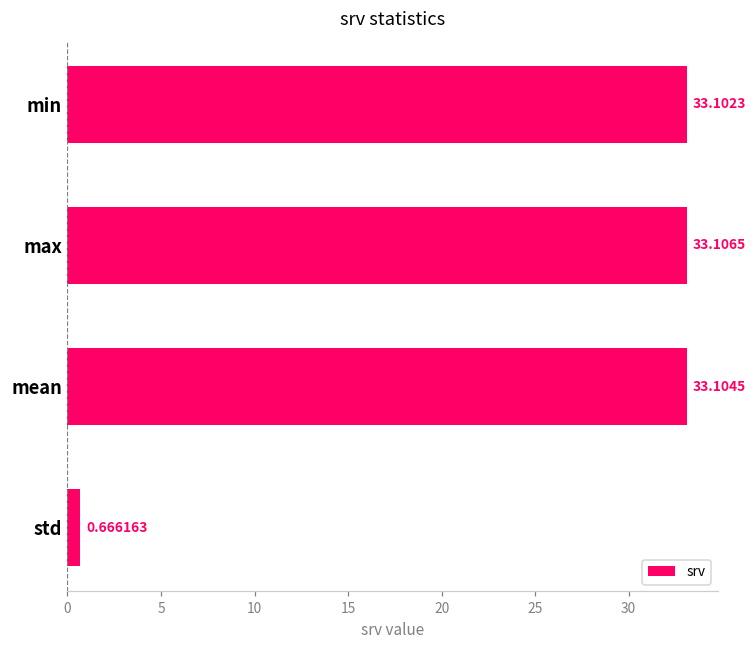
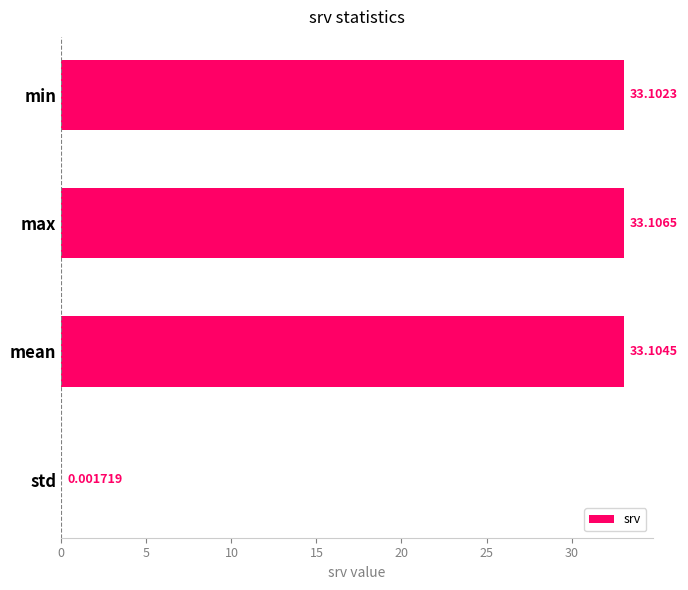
  {
    "min": 33.1023,
    "max": 33.1065,
    "mean": 33.1045,
-   "std": 0.666163
+   "std": 0.001719
  }
